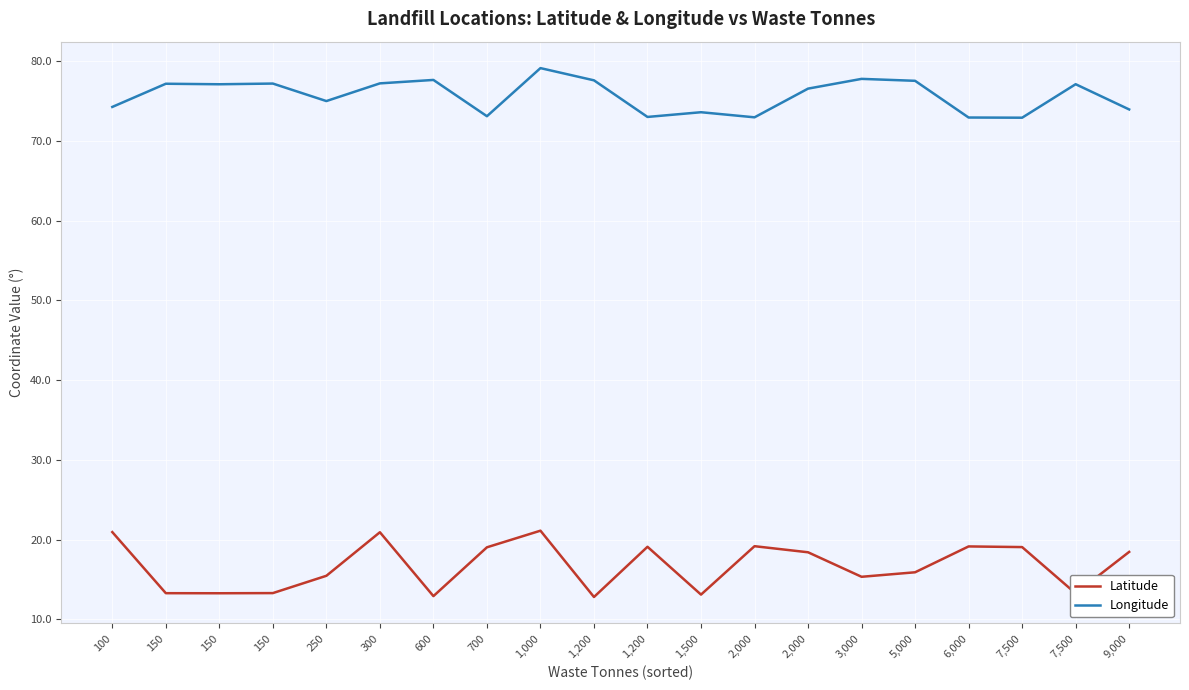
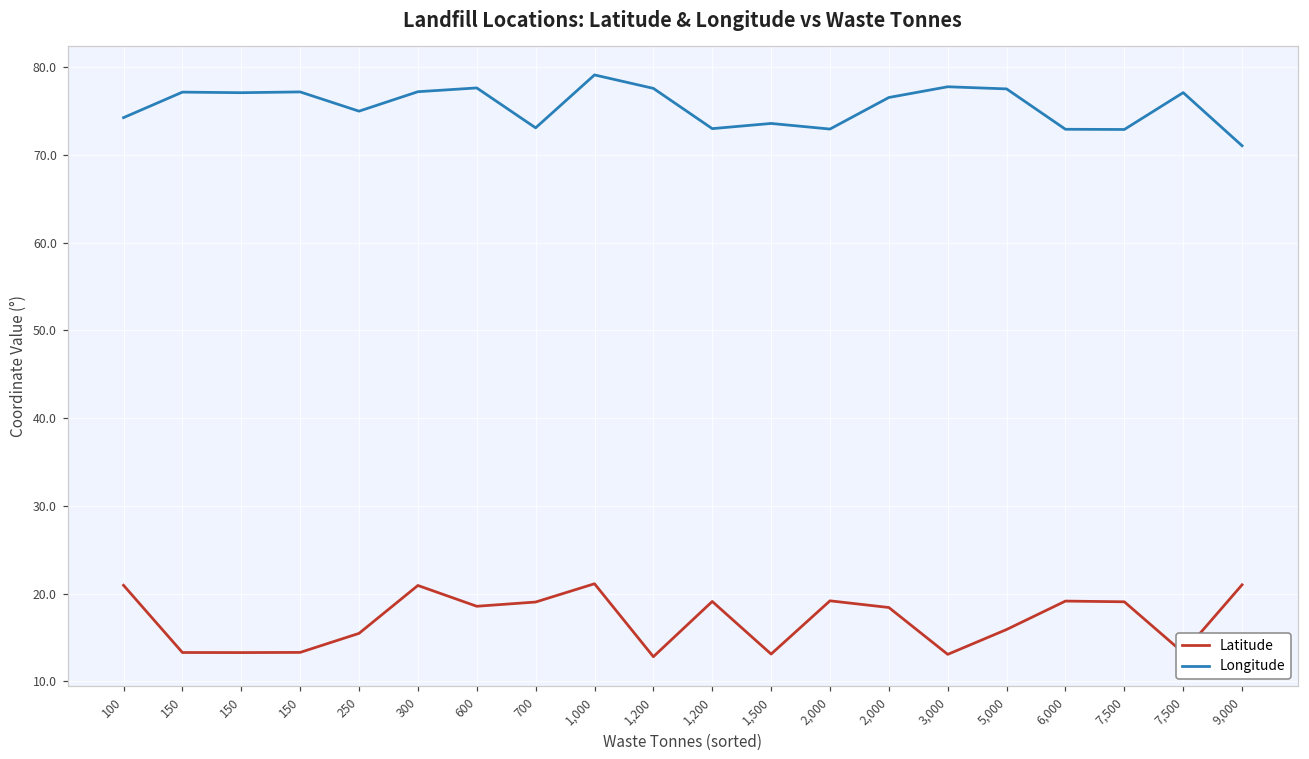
  {
    "Latitude": {
      "100": 21,
      "250": 15,
      "300": 21,
-     "600": 13,
+     "600": 19,
      "700": 19,
      "1,000": 21,
      "1,500": 13,
-     "3,000": 15,
+     "3,000": 13,
      "5,000": 16,
      "6,000": 19,
-     "9,000": 18
+     "9,000": 21
    },
    "Longitude": {
      "100": 74,
      "250": 75,
      "300": 77,
      "600": 78,
      "700": 73,
      "1,000": 79,
      "1,500": 74,
      "3,000": 78,
      "5,000": 78,
      "6,000": 73,
-     "9,000": 74
+     "9,000": 71
    }
  }
